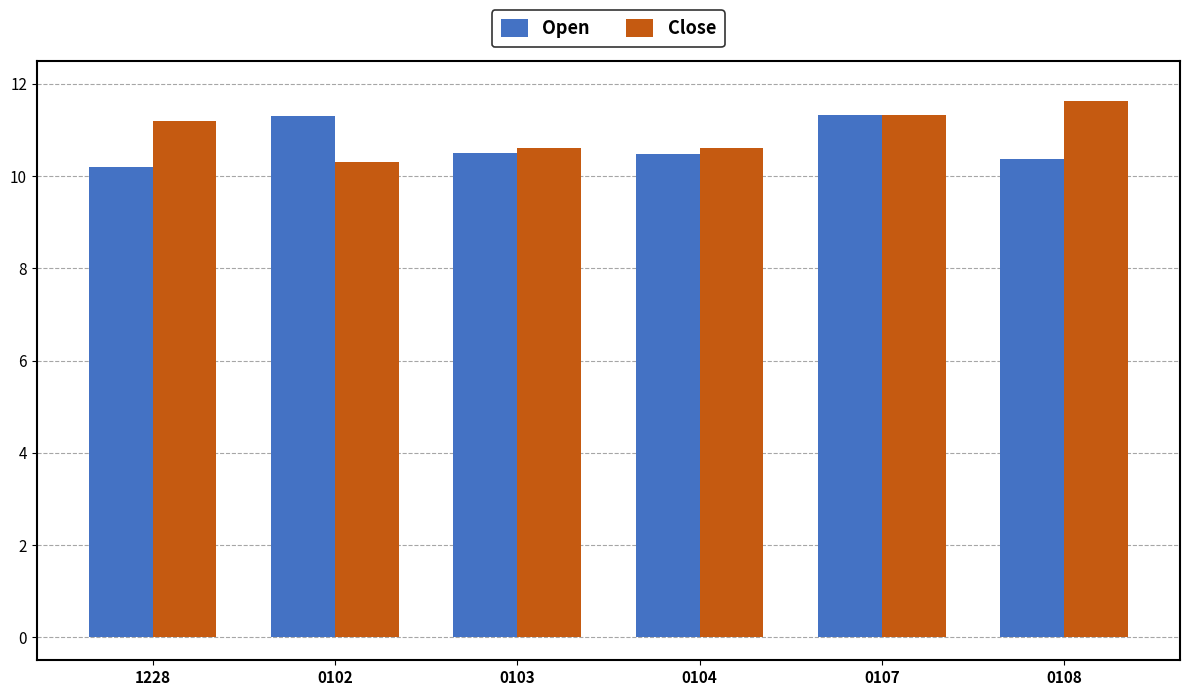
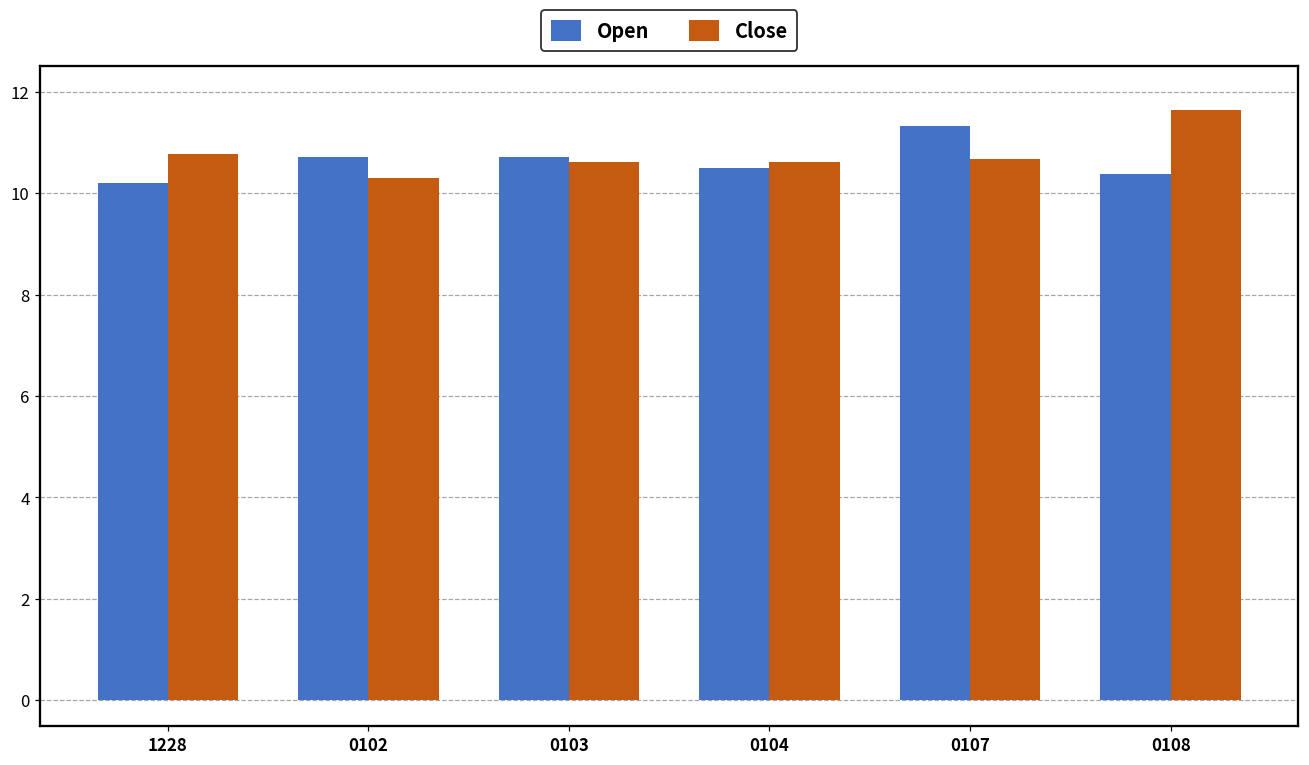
  {
    "Open": {
      "1228": 10.2,
-     "0102": 11.3,
-     "0103": 10.5,
+     "0102": 10.7,
+     "0103": 10.7,
      "0104": 10.5,
      "0107": 11.3,
      "0108": 10.4
    },
    "Close": {
-     "1228": 11.2,
+     "1228": 10.8,
      "0102": 10.3,
      "0103": 10.6,
      "0104": 10.6,
-     "0107": 11.3,
+     "0107": 10.7,
      "0108": 11.6
    }
  }
